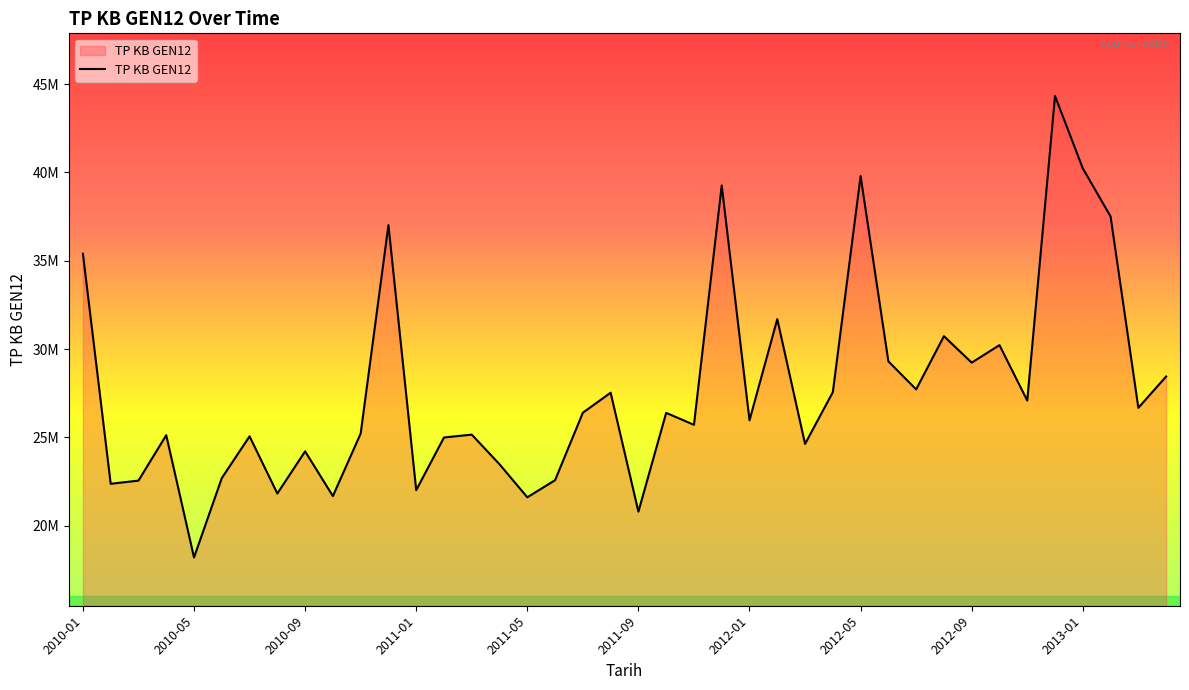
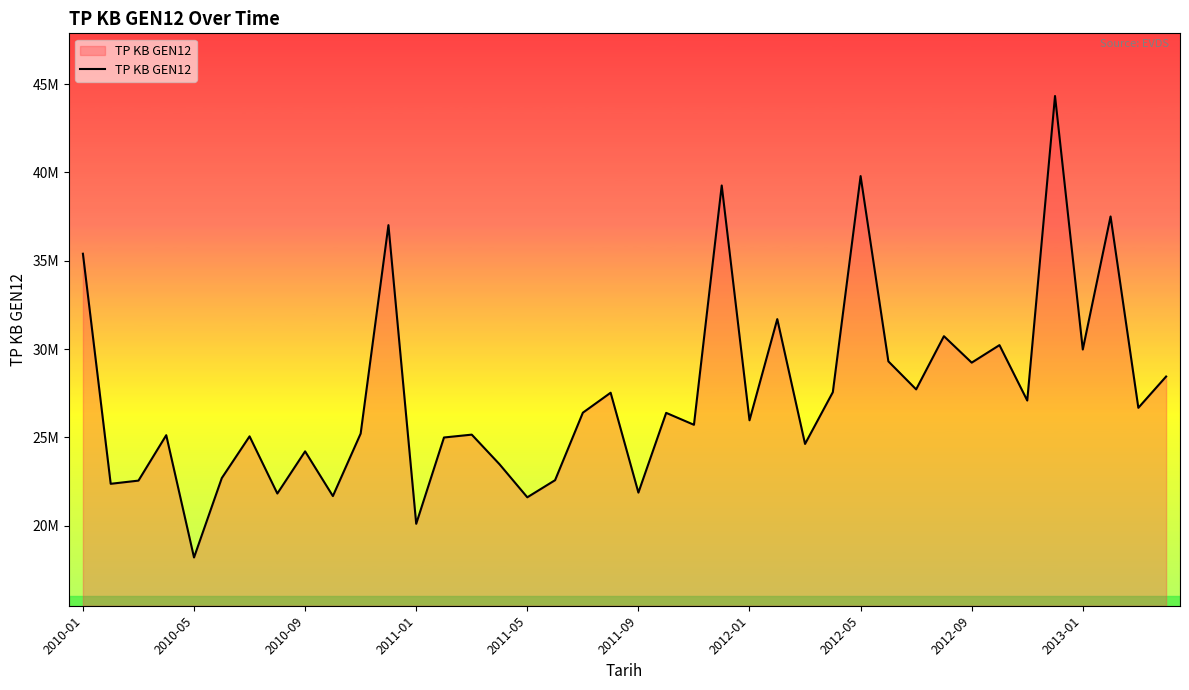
  {
    "2010-01": 35400000,
    "2010-05": 18200000,
    "2010-09": 24200000,
-   "2011-01": 22000000,
+   "2011-01": 20100000,
    "2011-05": 21600000,
-   "2011-09": 20800000,
+   "2011-09": 21900000,
    "2012-01": 26000000,
    "2012-05": 39800000,
    "2012-09": 29200000,
-   "2013-01": 40200000
+   "2013-01": 30000000
  }
